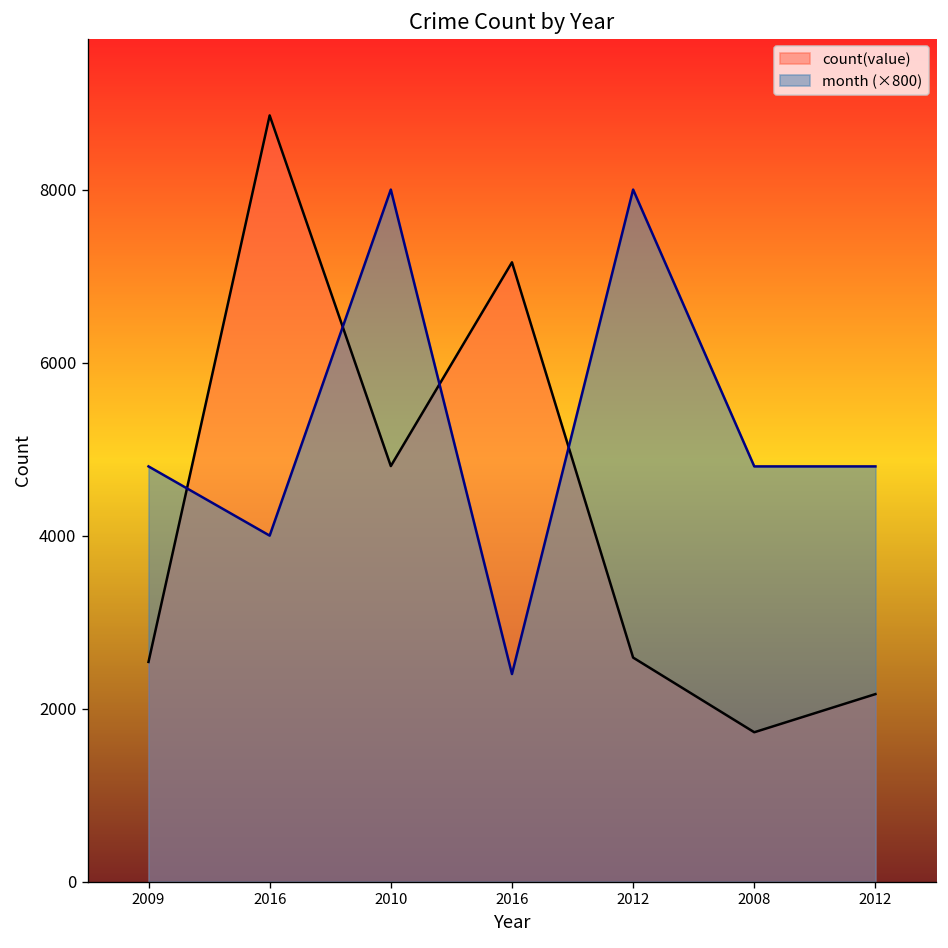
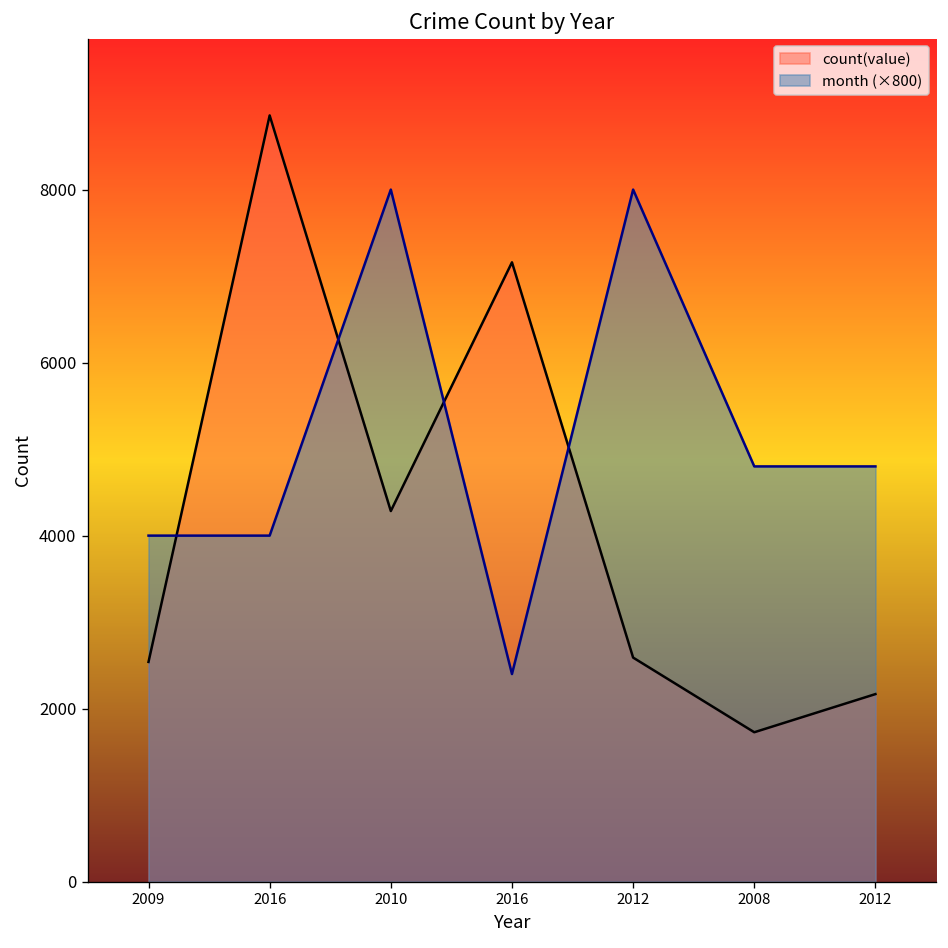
  {
    "count(value)": {
      "2009": 2500,
-     "2010": 4800,
+     "2010": 4300,
      "2008": 1700
    },
    "month (×800)": {
-     "2009": 4800,
+     "2009": 4000,
      "2010": 8000,
      "2008": 4800
    }
  }
